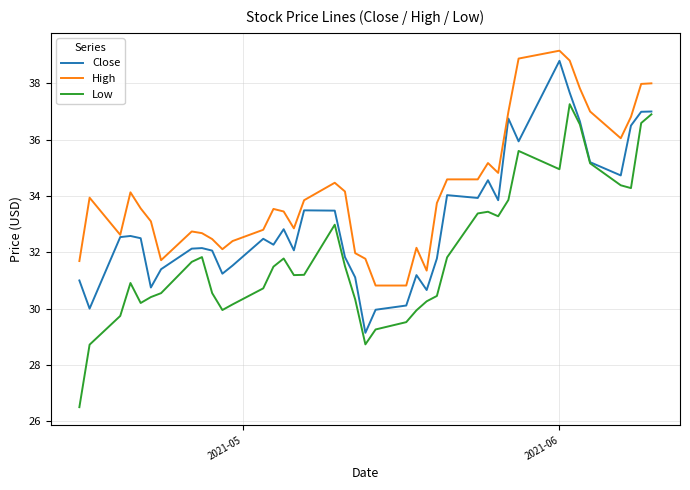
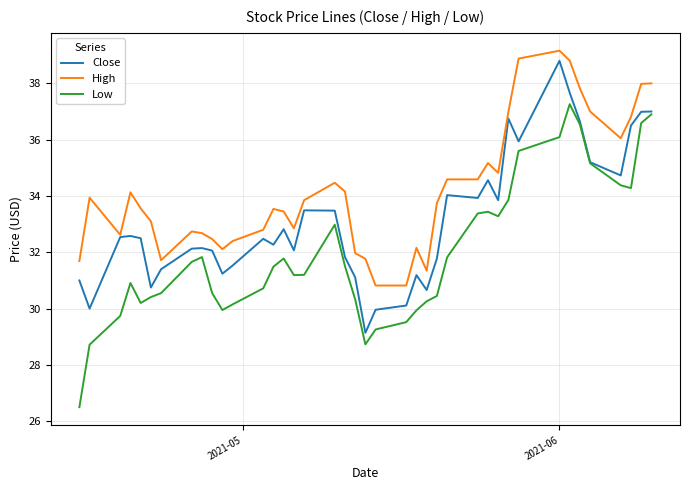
  {
    "Close": {
      "2021-06": 38.8
    },
    "High": {
      "2021-06": 39.2
    },
    "Low": {
-     "2021-06": 35.0
+     "2021-06": 36.1
    }
  }
